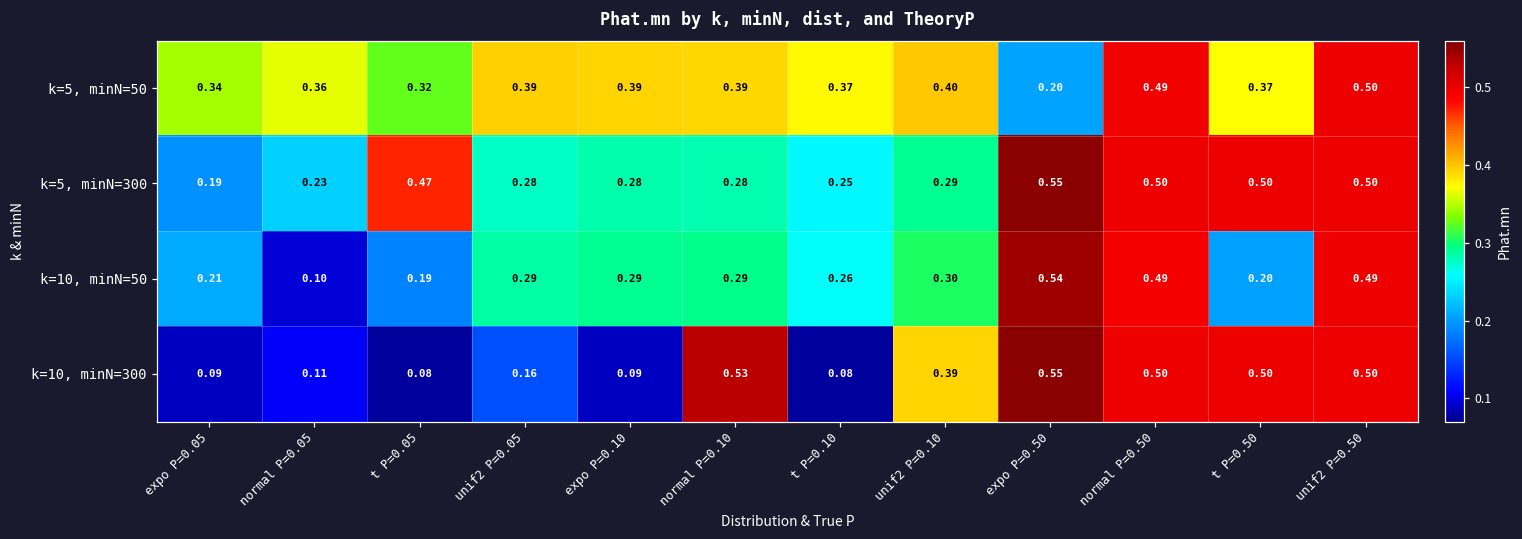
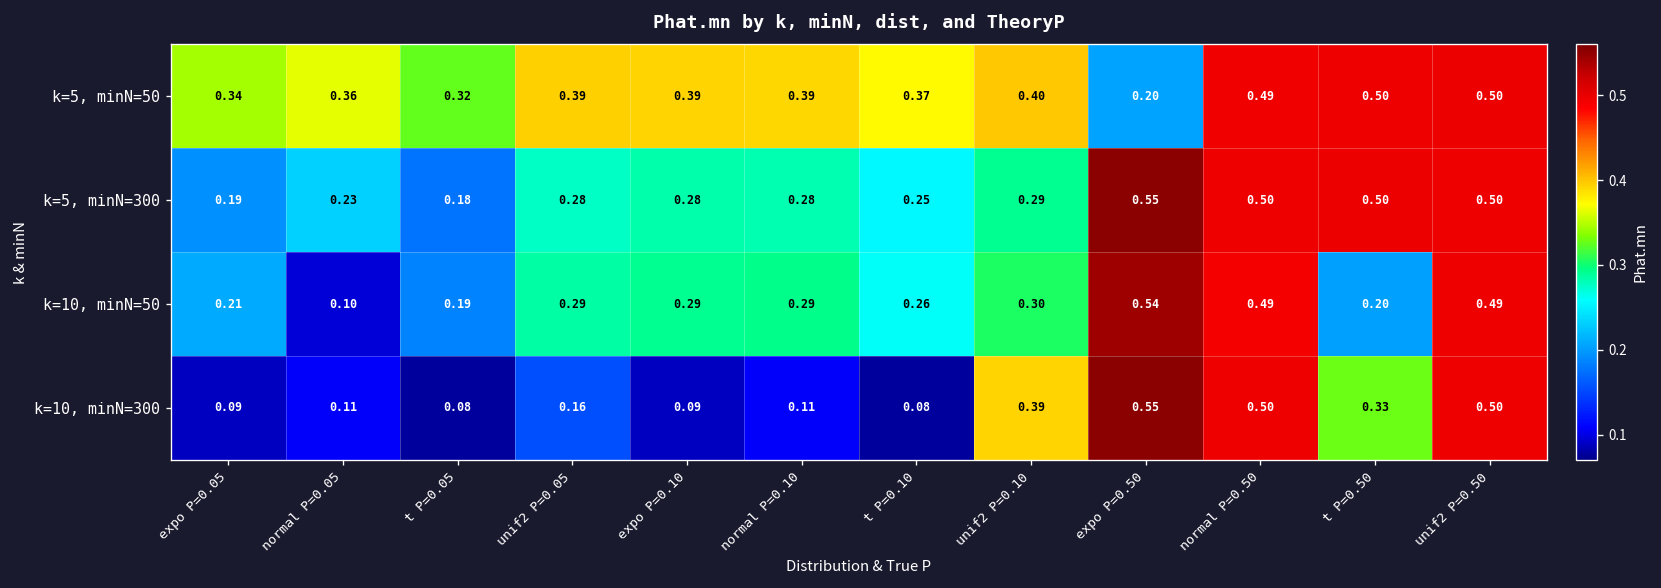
  {
    "k=5, minN=50": {
      "expo P=0.05": 0.34,
      "normal P=0.05": 0.36,
      "t P=0.05": 0.32,
      "unif2 P=0.05": 0.39,
      "expo P=0.10": 0.39,
      "normal P=0.10": 0.39,
      "t P=0.10": 0.37,
      "unif2 P=0.10": 0.40,
      "expo P=0.50": 0.20,
      "normal P=0.50": 0.49,
-     "t P=0.50": 0.37,
+     "t P=0.50": 0.50,
      "unif2 P=0.50": 0.50
    },
    "k=5, minN=300": {
      "expo P=0.05": 0.19,
      "normal P=0.05": 0.23,
-     "t P=0.05": 0.47,
+     "t P=0.05": 0.18,
      "unif2 P=0.05": 0.28,
      "expo P=0.10": 0.28,
      "normal P=0.10": 0.28,
      "t P=0.10": 0.25,
      "unif2 P=0.10": 0.29,
      "expo P=0.50": 0.55,
      "normal P=0.50": 0.50,
      "t P=0.50": 0.50,
      "unif2 P=0.50": 0.50
    },
    "k=10, minN=50": {
      "expo P=0.05": 0.21,
      "normal P=0.05": 0.10,
      "t P=0.05": 0.19,
      "unif2 P=0.05": 0.29,
      "expo P=0.10": 0.29,
      "normal P=0.10": 0.29,
      "t P=0.10": 0.26,
      "unif2 P=0.10": 0.30,
      "expo P=0.50": 0.54,
      "normal P=0.50": 0.49,
      "t P=0.50": 0.20,
      "unif2 P=0.50": 0.49
    },
    "k=10, minN=300": {
      "expo P=0.05": 0.09,
      "normal P=0.05": 0.11,
      "t P=0.05": 0.08,
      "unif2 P=0.05": 0.16,
      "expo P=0.10": 0.09,
-     "normal P=0.10": 0.53,
+     "normal P=0.10": 0.11,
      "t P=0.10": 0.08,
      "unif2 P=0.10": 0.39,
      "expo P=0.50": 0.55,
      "normal P=0.50": 0.50,
-     "t P=0.50": 0.50,
+     "t P=0.50": 0.33,
      "unif2 P=0.50": 0.50
    }
  }
